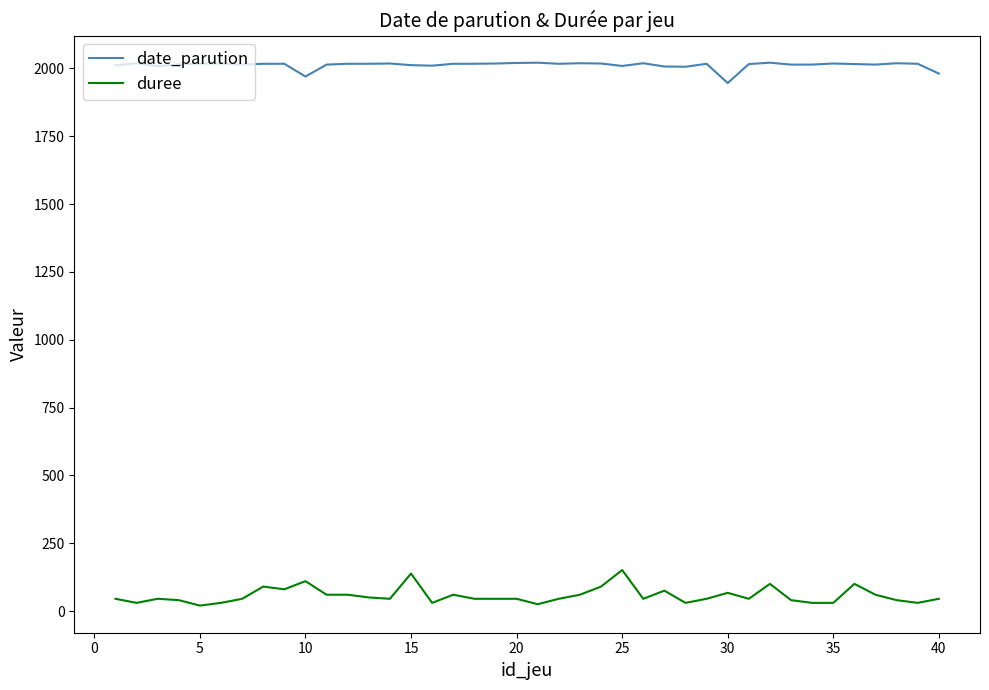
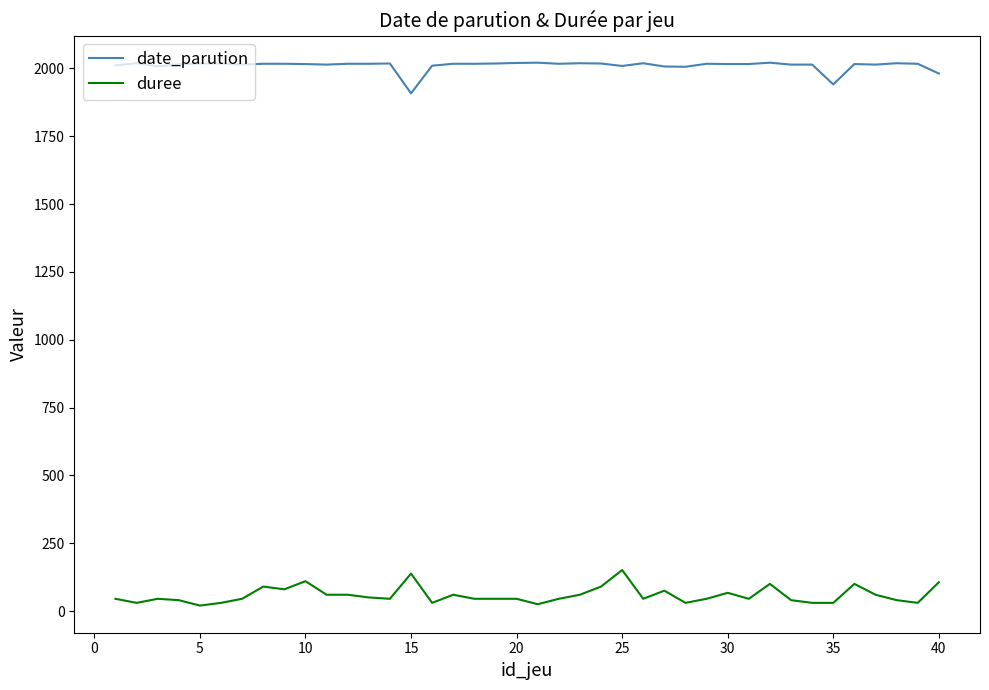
  {
    "date_parution": {
-     "10": 1970,
-     "15": 2010,
+     "10": 2020,
+     "15": 1910,
      "20": 2020,
      "25": 2010,
-     "30": 1950,
-     "35": 2020,
+     "30": 2020,
+     "35": 1940,
      "40": 1980
    },
    "duree": {
      "5": 20,
      "10": 110,
      "15": 140,
      "20": 50,
      "25": 150,
      "30": 70,
      "35": 30,
-     "40": 50
+     "40": 110
    }
  }
